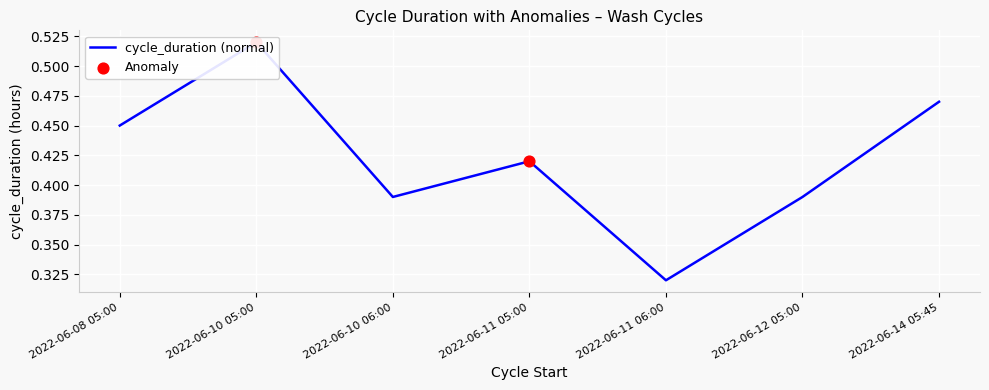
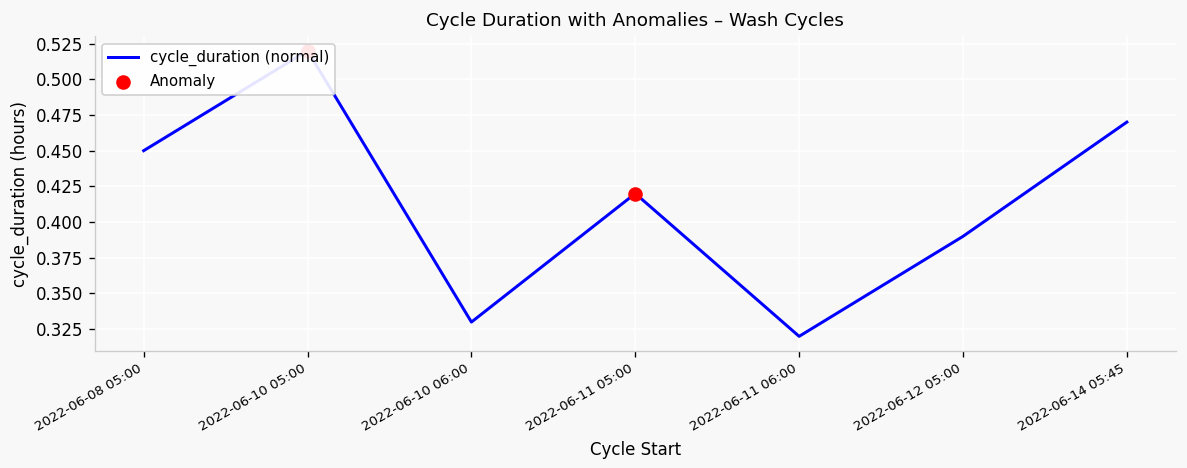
  {
    "cycle_duration (normal)": {
      "2022-06-08 05:00": 0.45,
-     "2022-06-10 06:00": 0.39,
+     "2022-06-10 06:00": 0.33,
      "2022-06-11 06:00": 0.32,
      "2022-06-12 05:00": 0.39,
      "2022-06-14 05:45": 0.47
    }
  }
